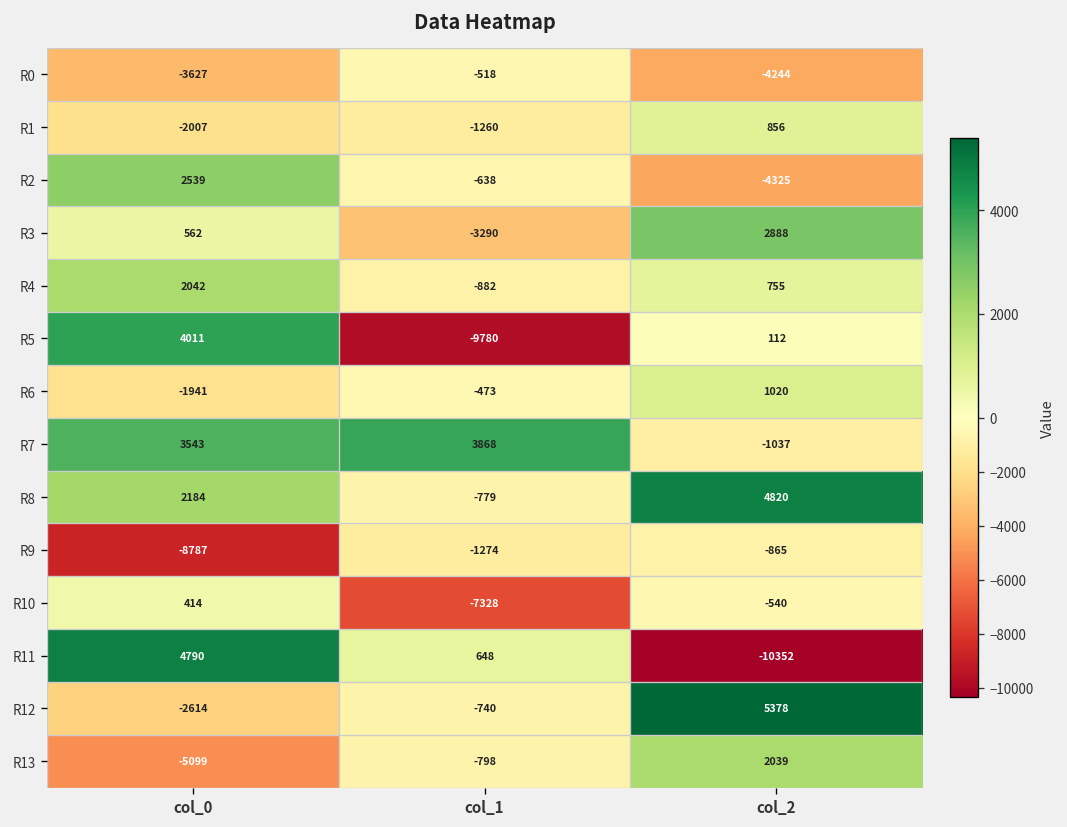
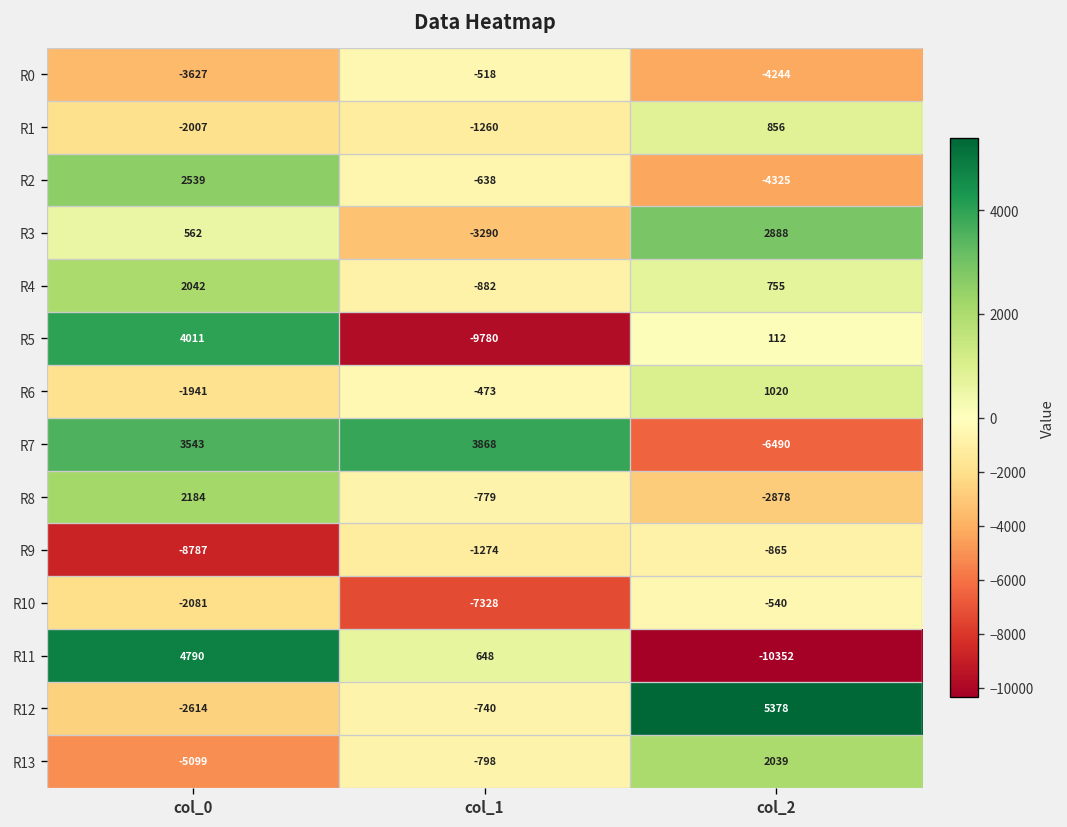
  {
    "R0": {
      "col_0": -3627,
      "col_1": -518,
      "col_2": -4244
    },
    "R1": {
      "col_0": -2007,
      "col_1": -1260,
      "col_2": 856
    },
    "R2": {
      "col_0": 2539,
      "col_1": -638,
      "col_2": -4325
    },
    "R3": {
      "col_0": 562,
      "col_1": -3290,
      "col_2": 2888
    },
    "R4": {
      "col_0": 2042,
      "col_1": -882,
      "col_2": 755
    },
    "R5": {
      "col_0": 4011,
      "col_1": -9780,
      "col_2": 112
    },
    "R6": {
      "col_0": -1941,
      "col_1": -473,
      "col_2": 1020
    },
    "R7": {
      "col_0": 3543,
      "col_1": 3868,
-     "col_2": -1037
+     "col_2": -6490
    },
    "R8": {
      "col_0": 2184,
      "col_1": -779,
-     "col_2": 4820
+     "col_2": -2878
    },
    "R9": {
      "col_0": -8787,
      "col_1": -1274,
      "col_2": -865
    },
    "R10": {
-     "col_0": 414,
+     "col_0": -2081,
      "col_1": -7328,
      "col_2": -540
    },
    "R11": {
      "col_0": 4790,
      "col_1": 648,
      "col_2": -10352
    },
    "R12": {
      "col_0": -2614,
      "col_1": -740,
      "col_2": 5378
    },
    "R13": {
      "col_0": -5099,
      "col_1": -798,
      "col_2": 2039
    }
  }
